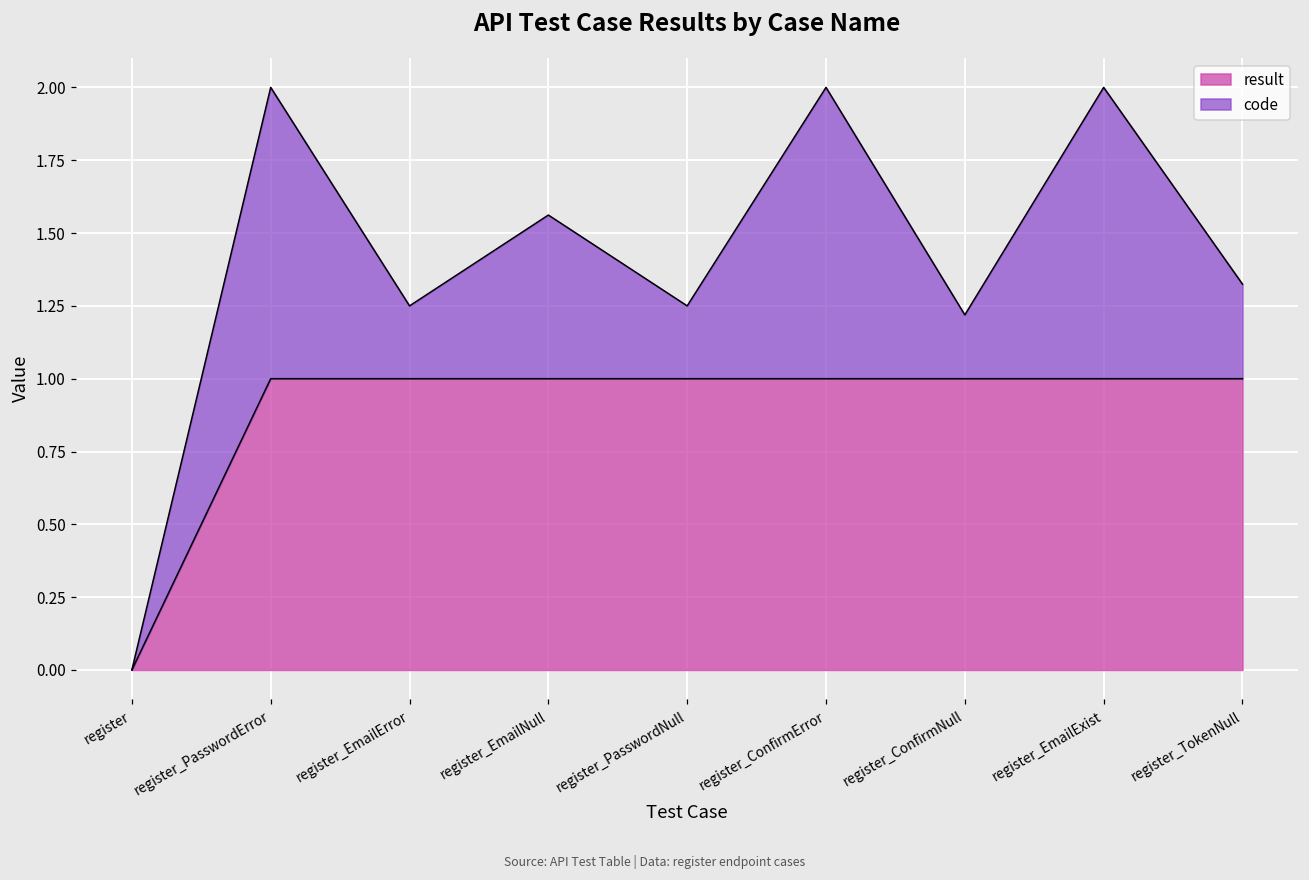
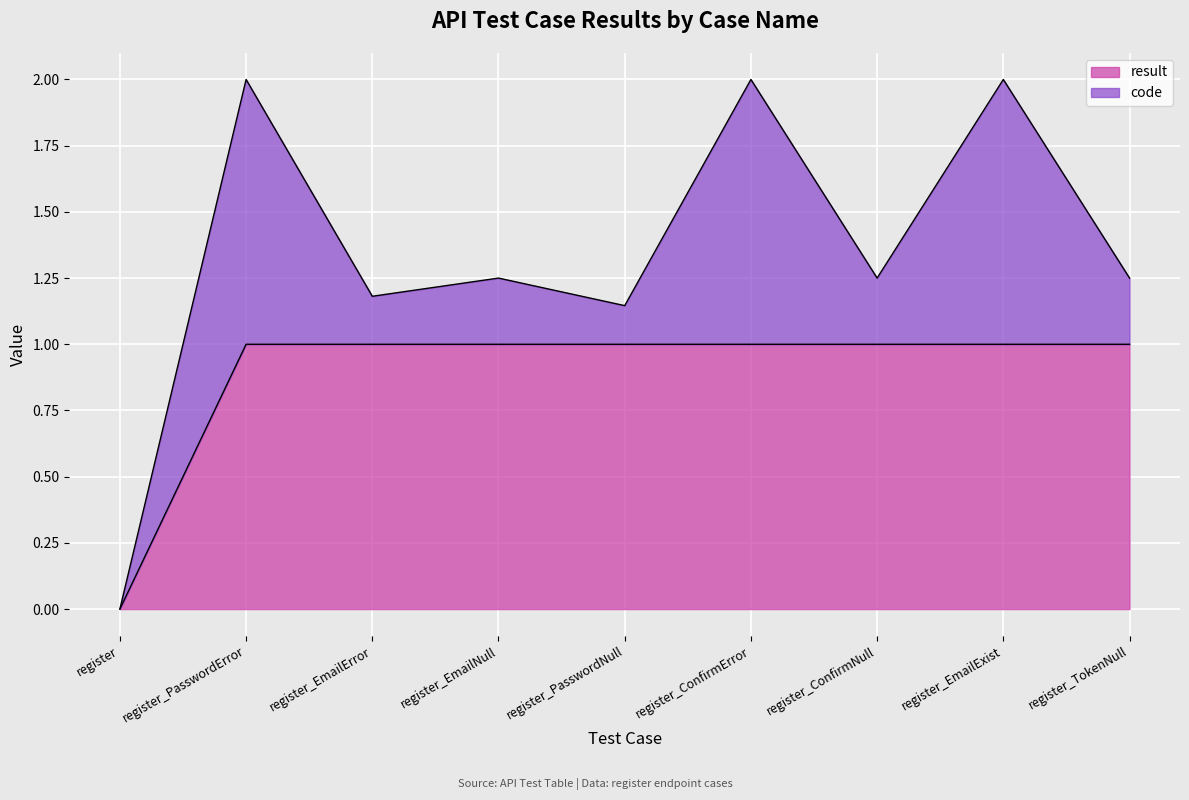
  {
    "result": {
      "register_PasswordError": 1.00,
      "register_EmailError": 1.00,
      "register_EmailNull": 1.00,
      "register_PasswordNull": 1.00,
      "register_ConfirmError": 1.00,
      "register_ConfirmNull": 1.00,
      "register_EmailExist": 1.00,
      "register_TokenNull": 1.00
    },
    "code": {
      "register_PasswordError": 1.00,
-     "register_EmailError": 0.25,
-     "register_EmailNull": 0.56,
-     "register_PasswordNull": 0.25,
+     "register_EmailError": 0.18,
+     "register_EmailNull": 0.25,
+     "register_PasswordNull": 0.15,
      "register_ConfirmError": 1.00,
-     "register_ConfirmNull": 0.22,
+     "register_ConfirmNull": 0.25,
      "register_EmailExist": 1.00,
-     "register_TokenNull": 0.32
+     "register_TokenNull": 0.25
    }
  }
